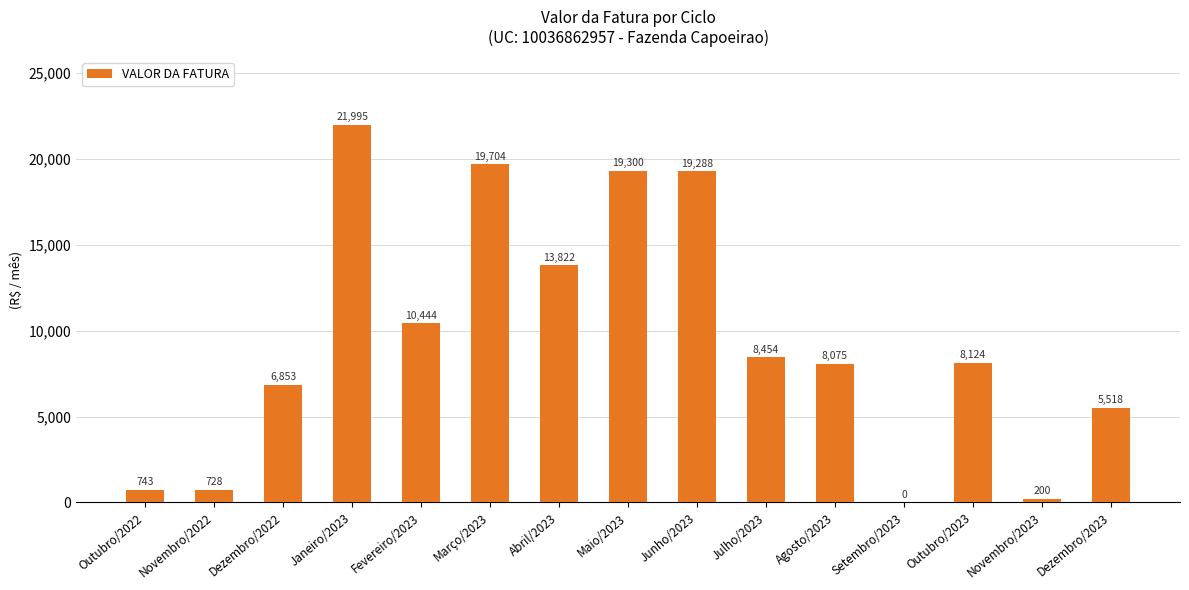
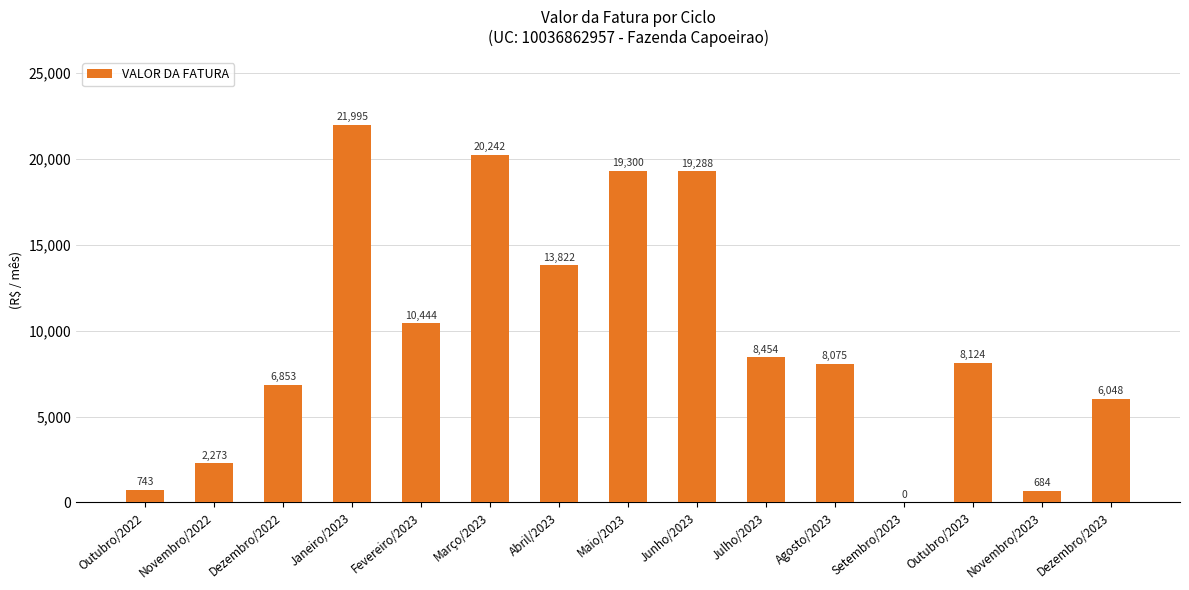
  {
    "Outubro/2022": "743",
-   "Novembro/2022": "728",
+   "Novembro/2022": "2,273",
    "Dezembro/2022": "6,853",
    "Janeiro/2023": "21,995",
    "Fevereiro/2023": "10,444",
-   "Março/2023": "19,704",
+   "Março/2023": "20,242",
    "Abril/2023": "13,822",
    "Maio/2023": "19,300",
    "Junho/2023": "19,288",
    "Julho/2023": "8,454",
    "Agosto/2023": "8,075",
    "Setembro/2023": "0",
    "Outubro/2023": "8,124",
-   "Novembro/2023": "200",
-   "Dezembro/2023": "5,518"
+   "Novembro/2023": "684",
+   "Dezembro/2023": "6,048"
  }
